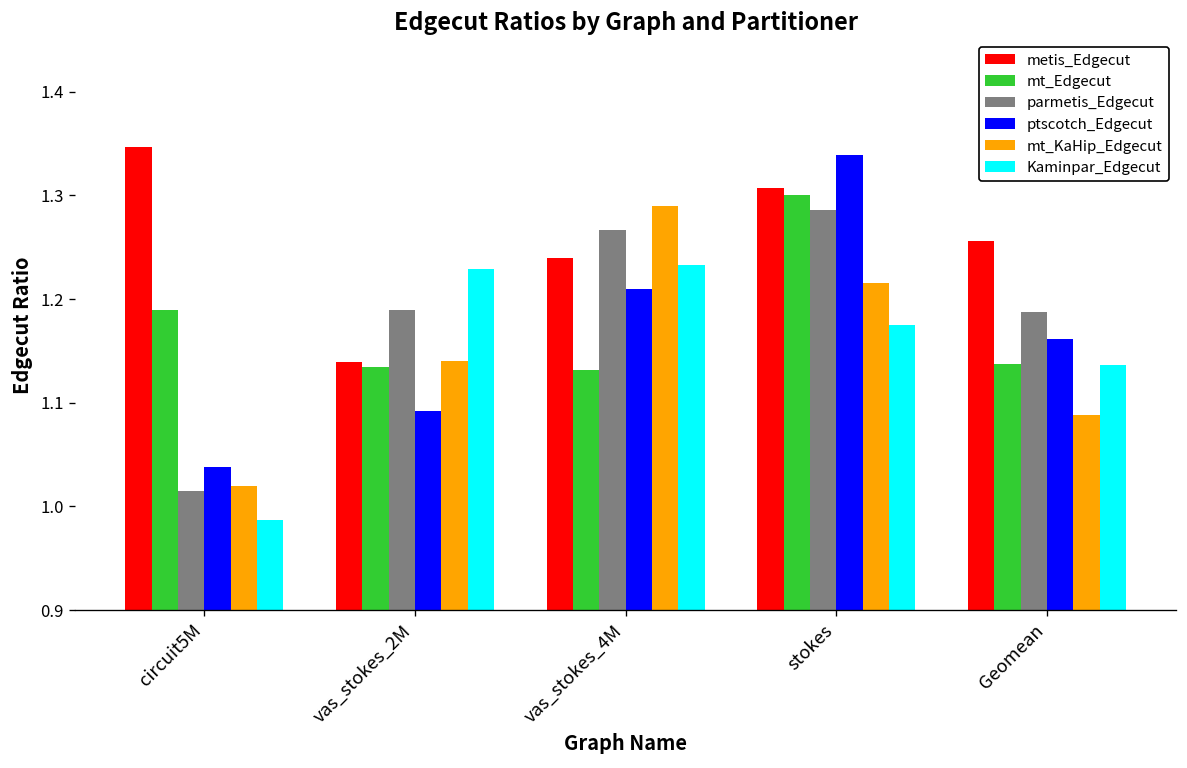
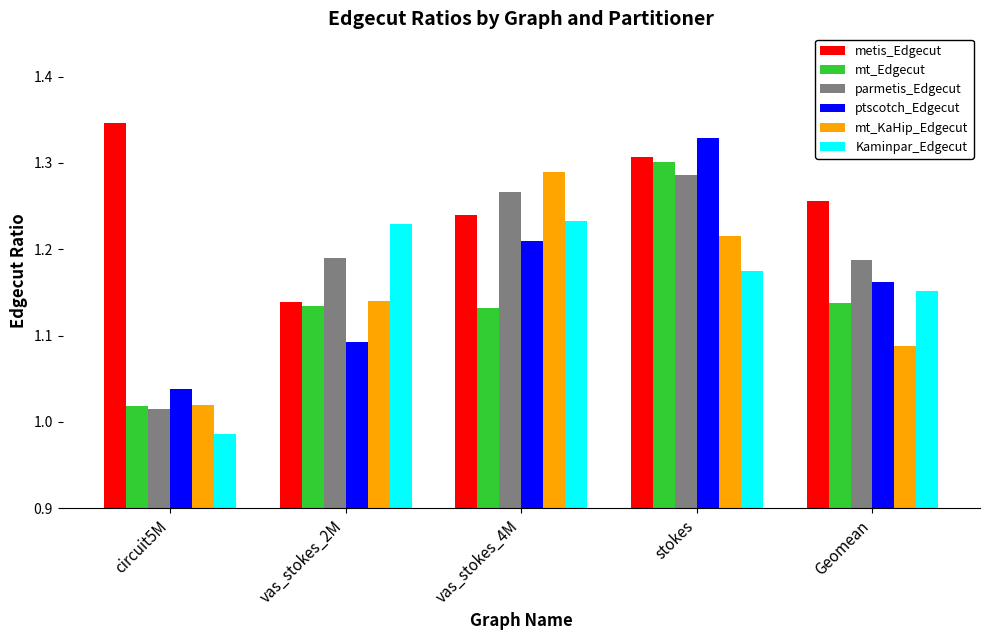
  {
    "metis_Edgecut": {
      "circuit5M": 1.35,
      "vas_stokes_2M": 1.14,
      "vas_stokes_4M": 1.24,
      "stokes": 1.31,
      "Geomean": 1.26
    },
    "mt_Edgecut": {
-     "circuit5M": 1.19,
+     "circuit5M": 1.02,
      "vas_stokes_2M": 1.13,
      "vas_stokes_4M": 1.13,
      "stokes": 1.30,
      "Geomean": 1.14
    },
    "parmetis_Edgecut": {
      "circuit5M": 1.02,
      "vas_stokes_2M": 1.19,
      "vas_stokes_4M": 1.27,
      "stokes": 1.29,
      "Geomean": 1.19
    },
    "ptscotch_Edgecut": {
      "circuit5M": 1.04,
      "vas_stokes_2M": 1.09,
      "vas_stokes_4M": 1.21,
-     "stokes": 1.34,
+     "stokes": 1.33,
      "Geomean": 1.16
    },
    "mt_KaHip_Edgecut": {
      "circuit5M": 1.02,
      "vas_stokes_2M": 1.14,
      "vas_stokes_4M": 1.29,
      "stokes": 1.22,
      "Geomean": 1.09
    },
    "Kaminpar_Edgecut": {
      "circuit5M": 0.99,
      "vas_stokes_2M": 1.23,
      "vas_stokes_4M": 1.23,
      "stokes": 1.18,
-     "Geomean": 1.14
+     "Geomean": 1.15
    }
  }
